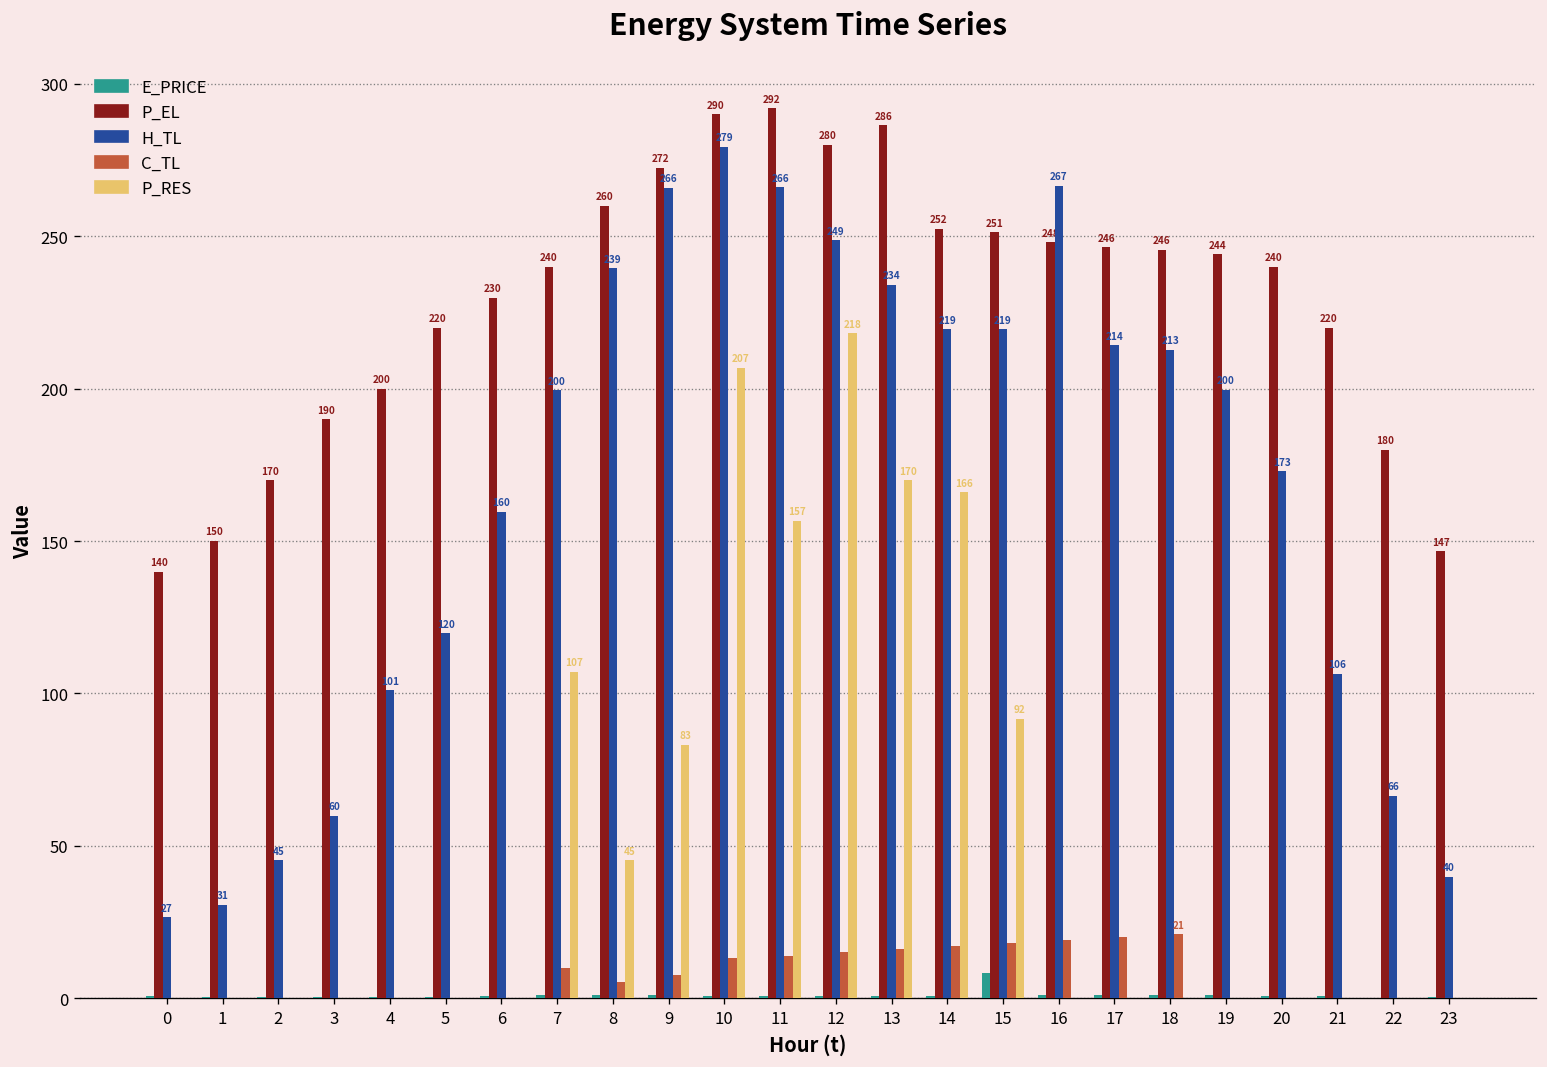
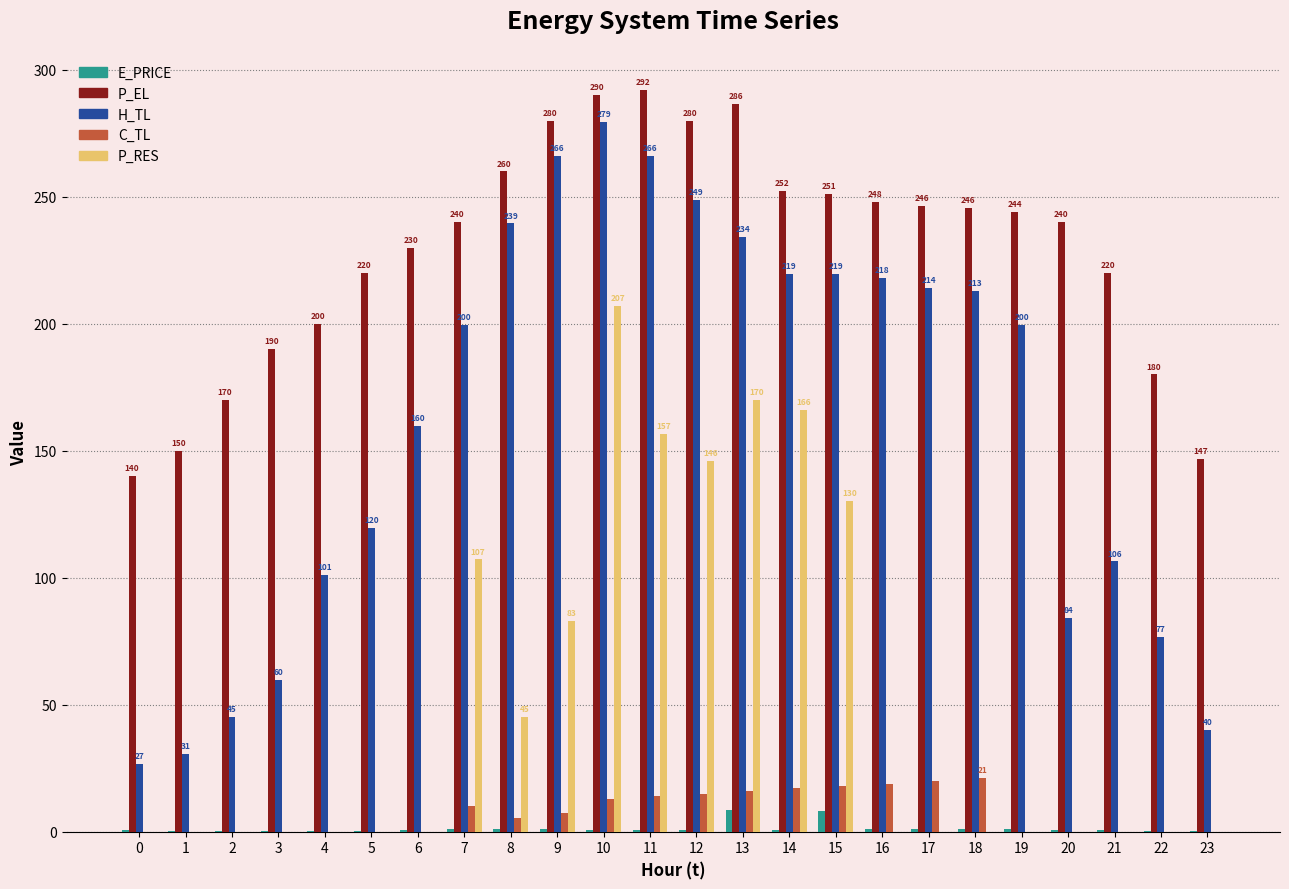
  {
    "E_PRICE": {
      "7": 1,
      "8": 1,
      "9": 1,
-     "13": 1,
+     "13": 8,
      "15": 8,
      "16": 1,
      "17": 1,
      "18": 1,
      "19": 1
    },
    "P_EL": {
      "0": 140,
      "1": 150,
      "2": 170,
      "3": 190,
      "4": 200,
      "5": 220,
      "6": 230,
      "7": 240,
      "8": 260,
-     "9": 272,
+     "9": 280,
      "10": 290,
      "11": 292,
      "12": 280,
      "13": 286,
      "14": 252,
      "15": 251,
      "16": 248,
      "17": 246,
      "18": 246,
      "19": 244,
      "20": 240,
      "21": 220,
      "22": 180,
      "23": 147
    },
    "H_TL": {
      "0": 27,
      "1": 31,
      "2": 45,
      "3": 60,
      "4": 101,
      "5": 120,
      "6": 160,
      "7": 200,
      "8": 239,
      "9": 266,
      "10": 279,
      "11": 266,
      "12": 249,
      "13": 234,
      "14": 219,
      "15": 219,
-     "16": 267,
+     "16": 218,
      "17": 214,
      "18": 213,
      "19": 200,
-     "20": 173,
+     "20": 84,
      "21": 106,
-     "22": 66,
+     "22": 77,
      "23": 40
    },
    "C_TL": {
      "18": 21
    },
    "P_RES": {
      "7": 107,
      "8": 45,
      "9": 83,
      "10": 207,
      "11": 157,
-     "12": 218,
+     "12": 146,
      "13": 170,
      "14": 166,
-     "15": 92
+     "15": 130
    }
  }
